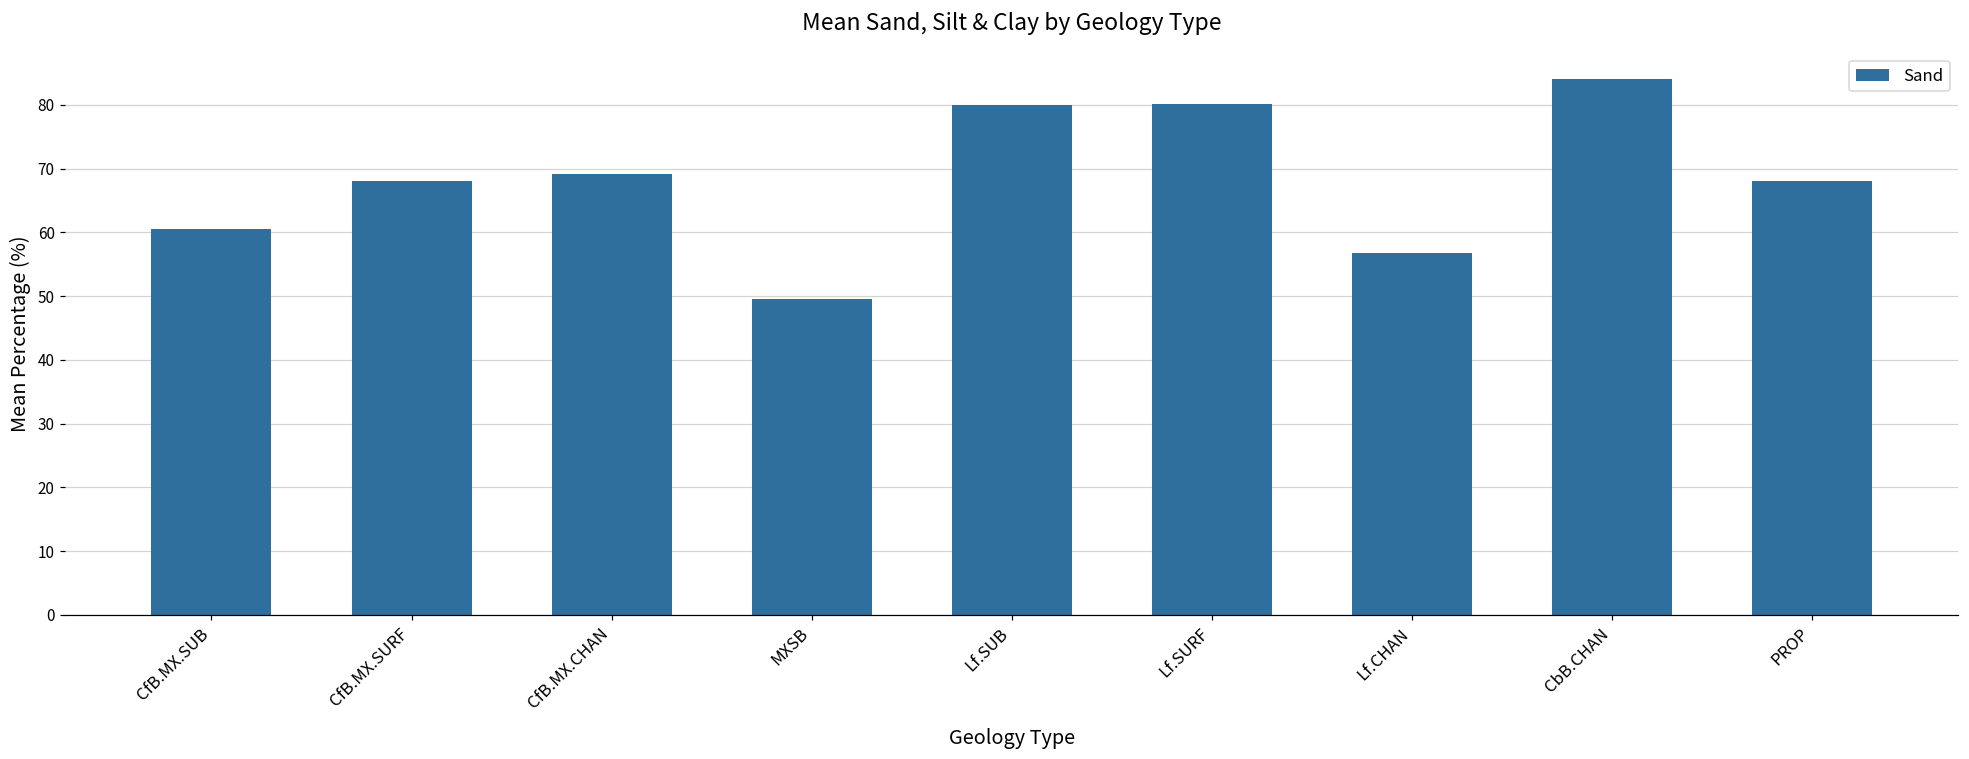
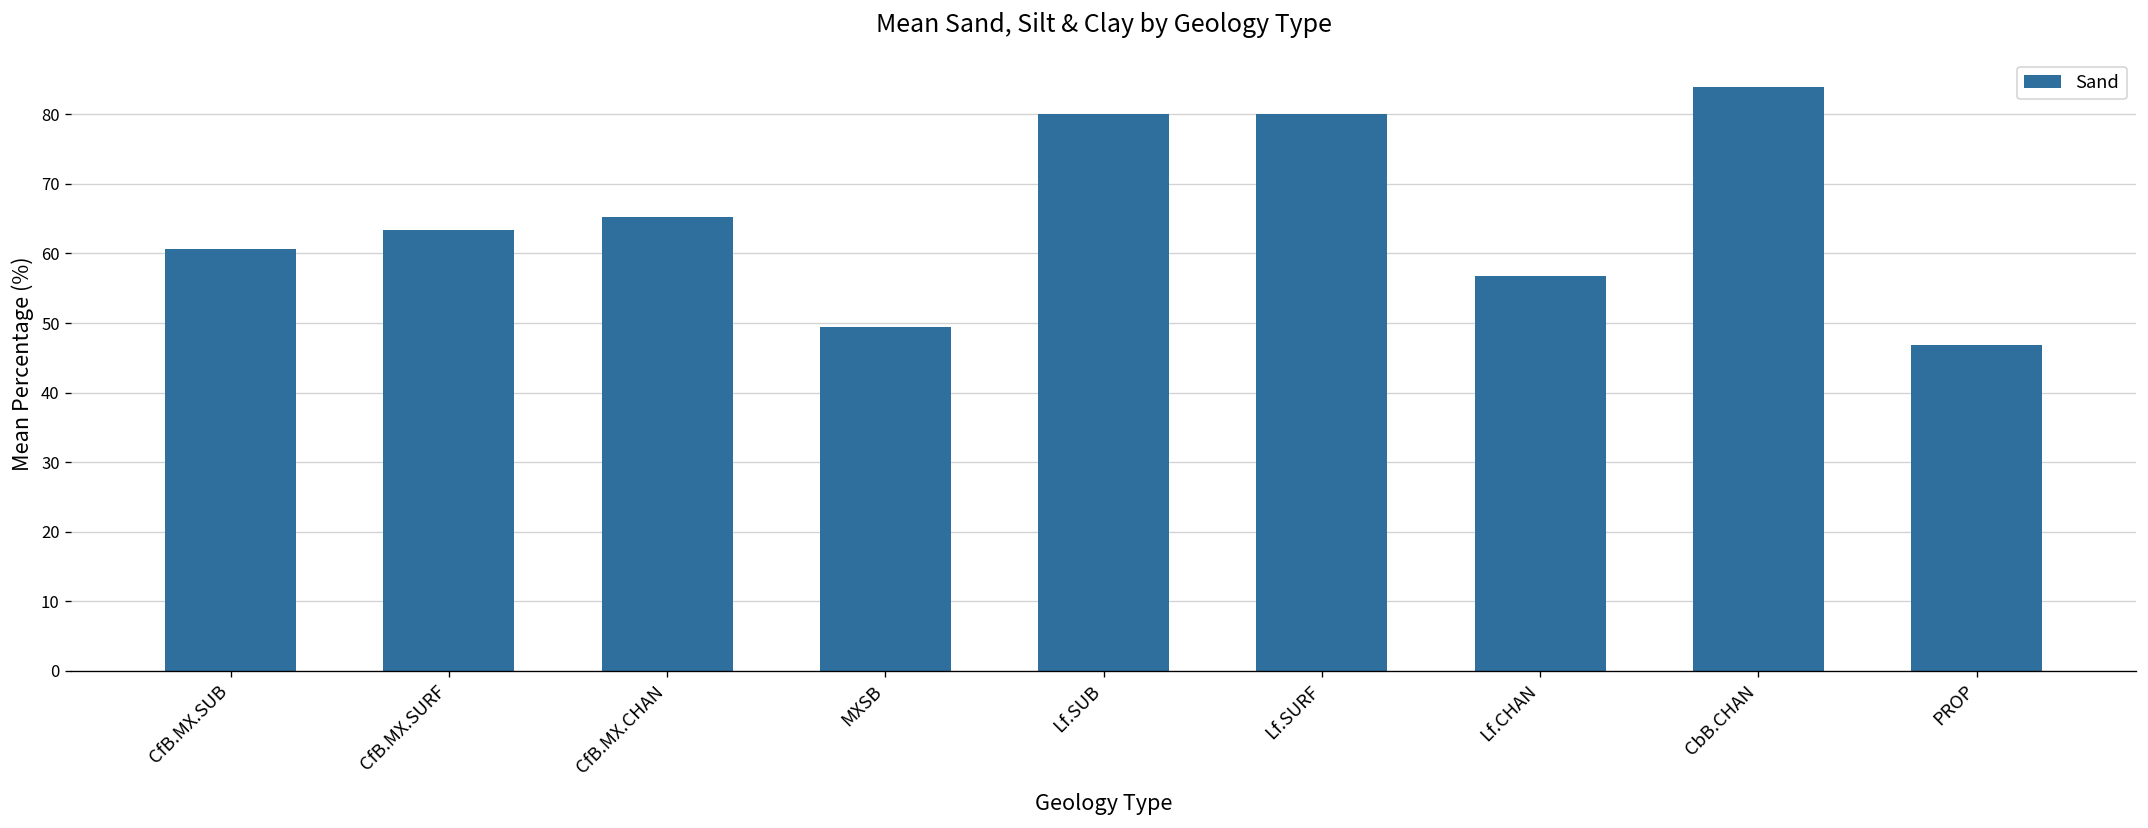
  {
    "CfB.MX.SUB": 61,
-   "CfB.MX.SURF": 68,
-   "CfB.MX.CHAN": 69,
+   "CfB.MX.SURF": 63,
+   "CfB.MX.CHAN": 65,
    "MXSB": 50,
    "Lf.SUB": 80,
    "Lf.SURF": 80,
    "Lf.CHAN": 57,
    "CbB.CHAN": 84,
-   "PROP": 68
+   "PROP": 47
  }
